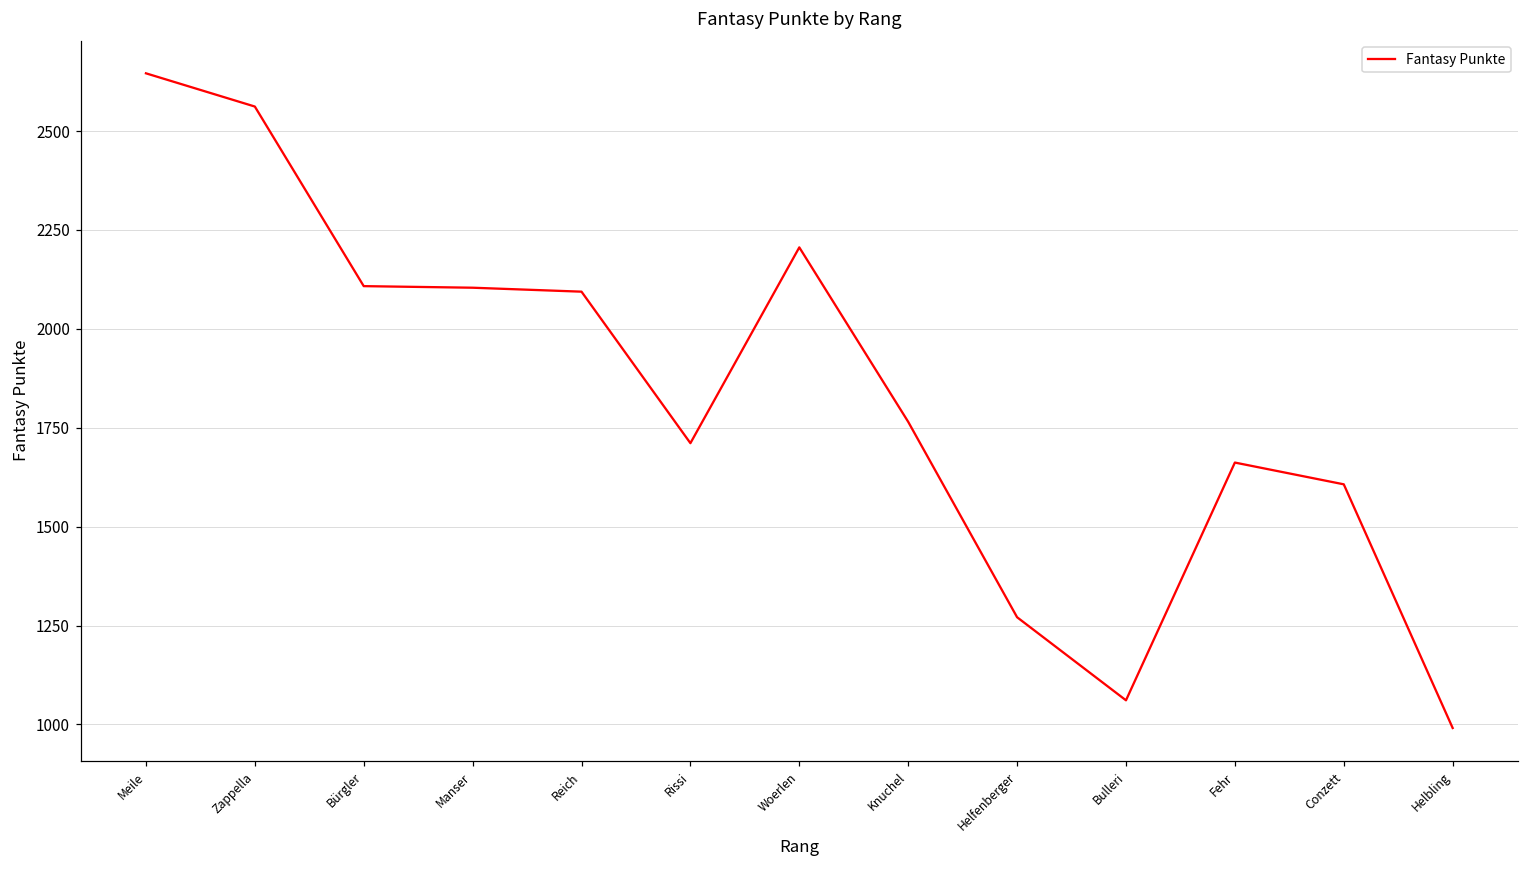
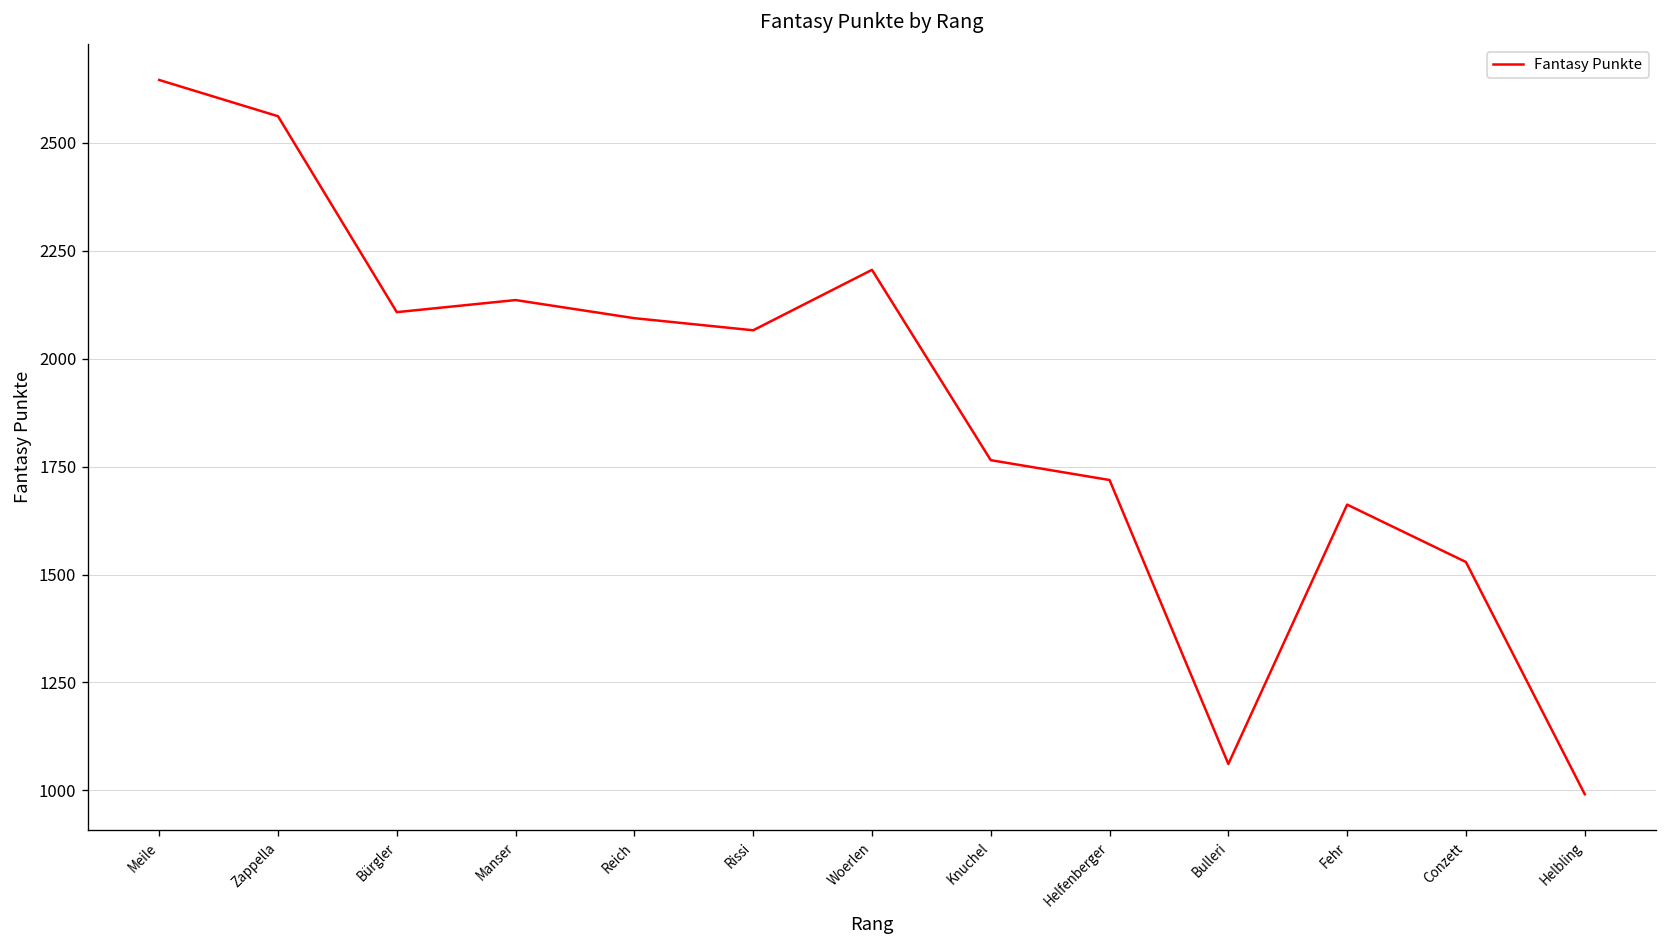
  {
    "Meile": 2650,
    "Zappella": 2560,
    "Bürgler": 2110,
-   "Manser": 2100,
+   "Manser": 2140,
    "Reich": 2090,
-   "Rissi": 1710,
+   "Rissi": 2070,
    "Woerlen": 2210,
    "Knuchel": 1770,
-   "Helfenberger": 1270,
+   "Helfenberger": 1720,
    "Bulleri": 1060,
    "Fehr": 1660,
-   "Conzett": 1610,
+   "Conzett": 1530,
    "Helbling": 990
  }
